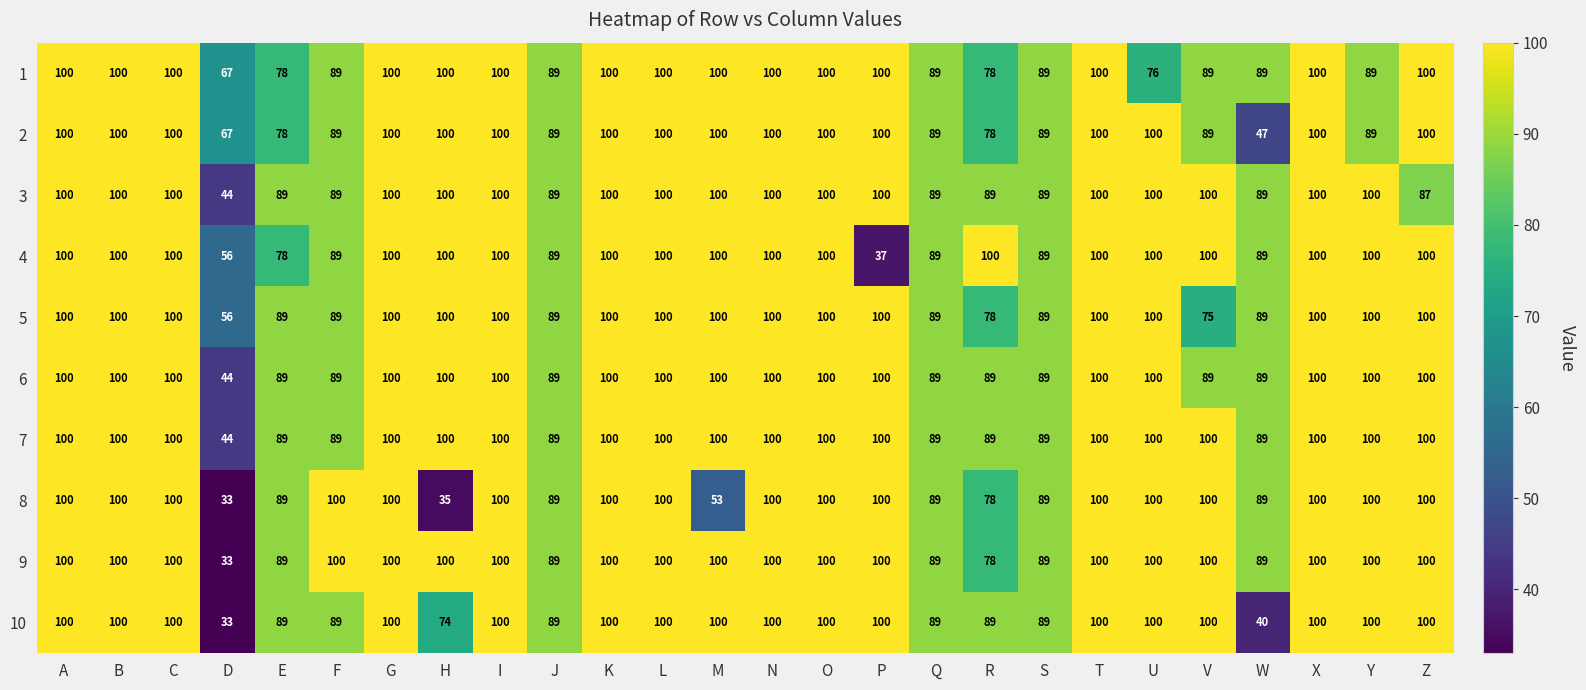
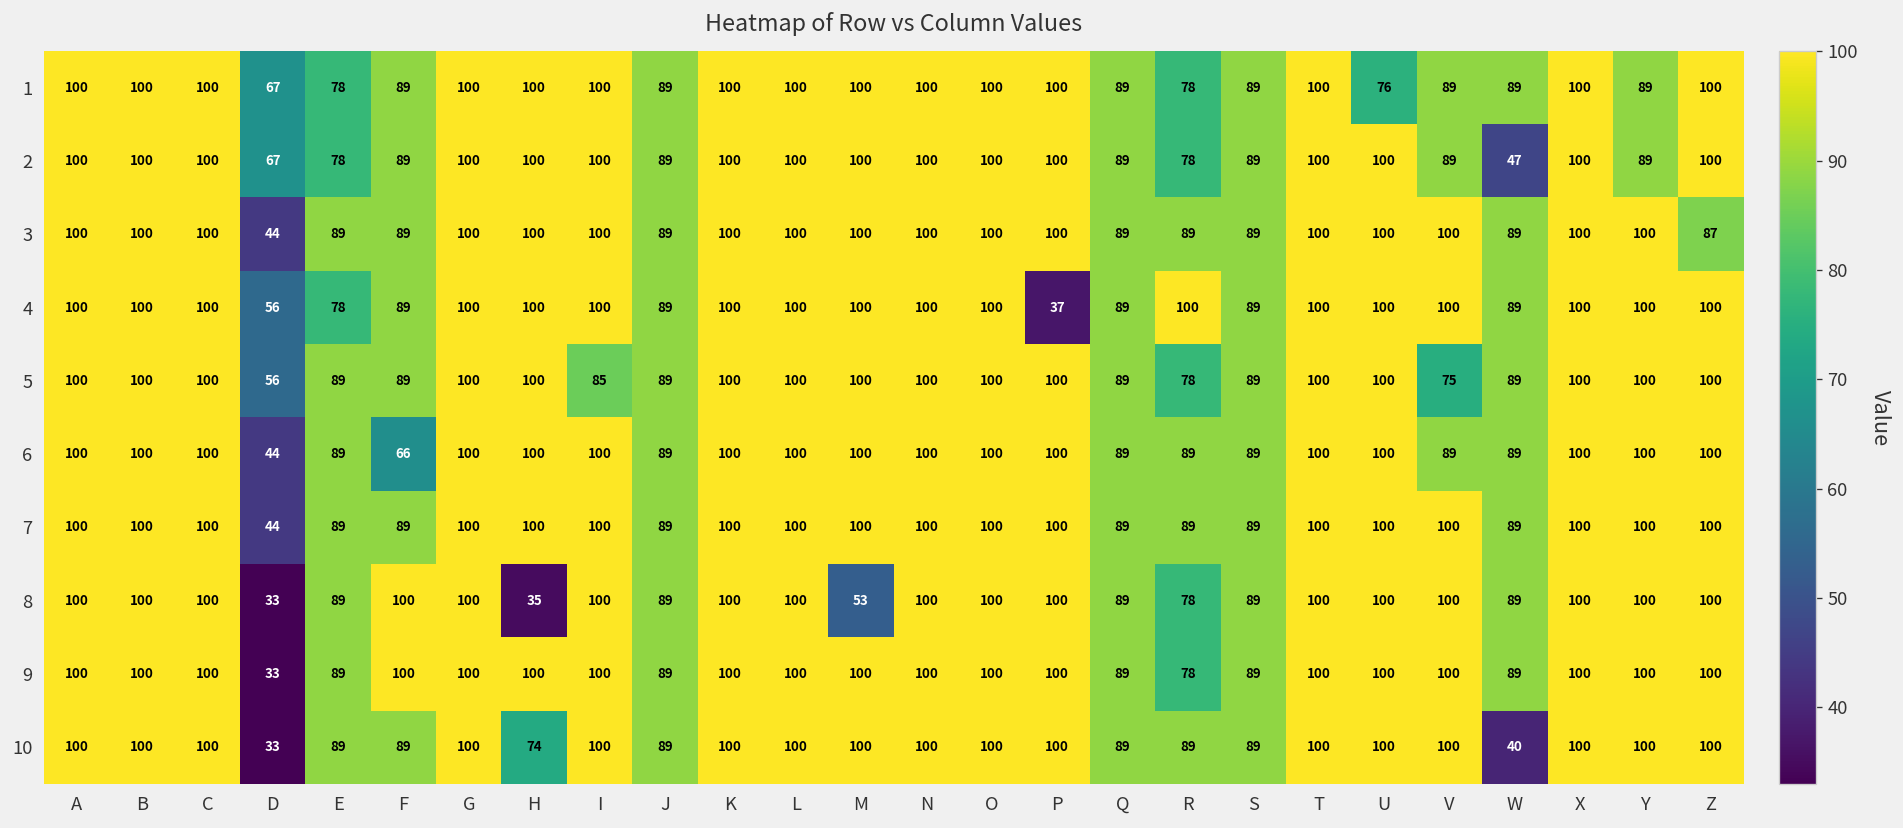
  {
    "5": {
      "A": 100,
      "B": 100,
      "C": 100,
      "D": 56,
      "E": 89,
      "F": 89,
      "G": 100,
      "H": 100,
-     "I": 100,
+     "I": 85,
      "J": 89,
      "K": 100,
      "L": 100,
      "M": 100,
      "N": 100,
      "O": 100,
      "P": 100,
      "Q": 89,
      "R": 78,
      "S": 89,
      "T": 100,
      "U": 100,
      "V": 75,
      "W": 89,
      "X": 100,
      "Y": 100,
      "Z": 100
    },
    "6": {
      "A": 100,
      "B": 100,
      "C": 100,
      "D": 44,
      "E": 89,
-     "F": 89,
+     "F": 66,
      "G": 100,
      "H": 100,
      "I": 100,
      "J": 89,
      "K": 100,
      "L": 100,
      "M": 100,
      "N": 100,
      "O": 100,
      "P": 100,
      "Q": 89,
      "R": 89,
      "S": 89,
      "T": 100,
      "U": 100,
      "V": 89,
      "W": 89,
      "X": 100,
      "Y": 100,
      "Z": 100
    }
  }
